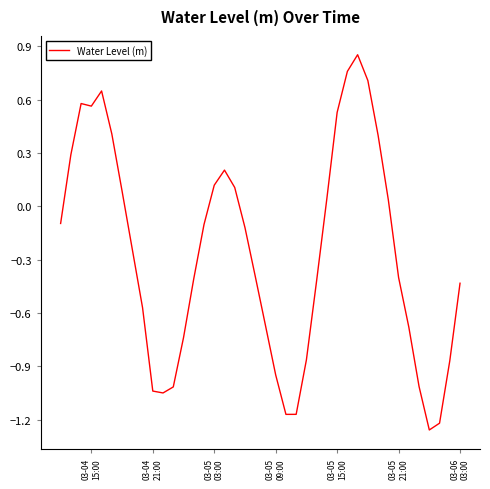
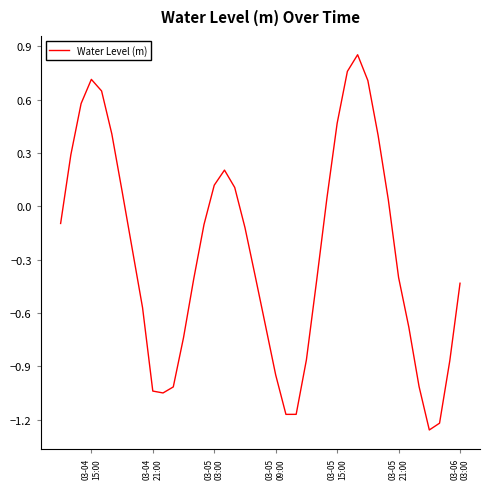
  {
-   "03-04 15:00": 0.56,
+   "03-04 15:00": 0.71,
    "03-04 21:00": -1.04,
    "03-05 03:00": 0.12,
    "03-05 09:00": -0.95,
-   "03-05 15:00": 0.53,
+   "03-05 15:00": 0.47,
    "03-05 21:00": -0.40,
    "03-06 03:00": -0.43
  }
